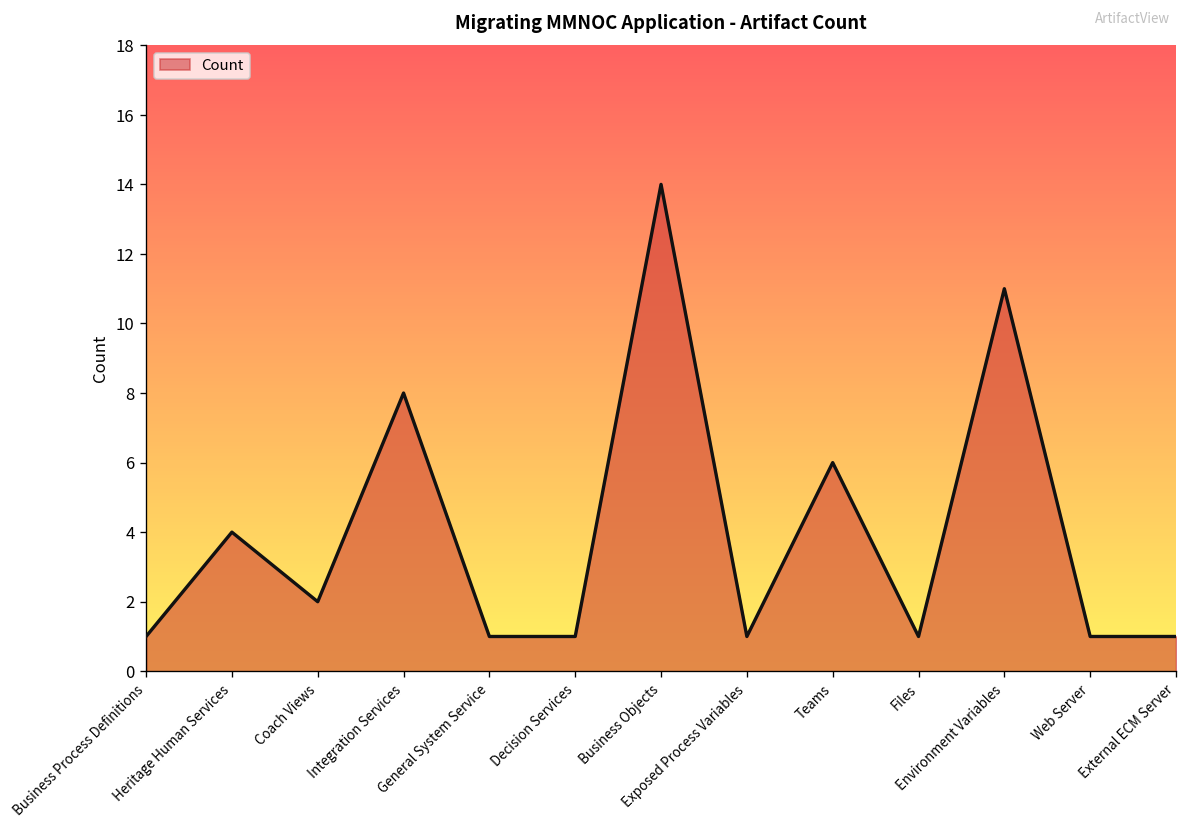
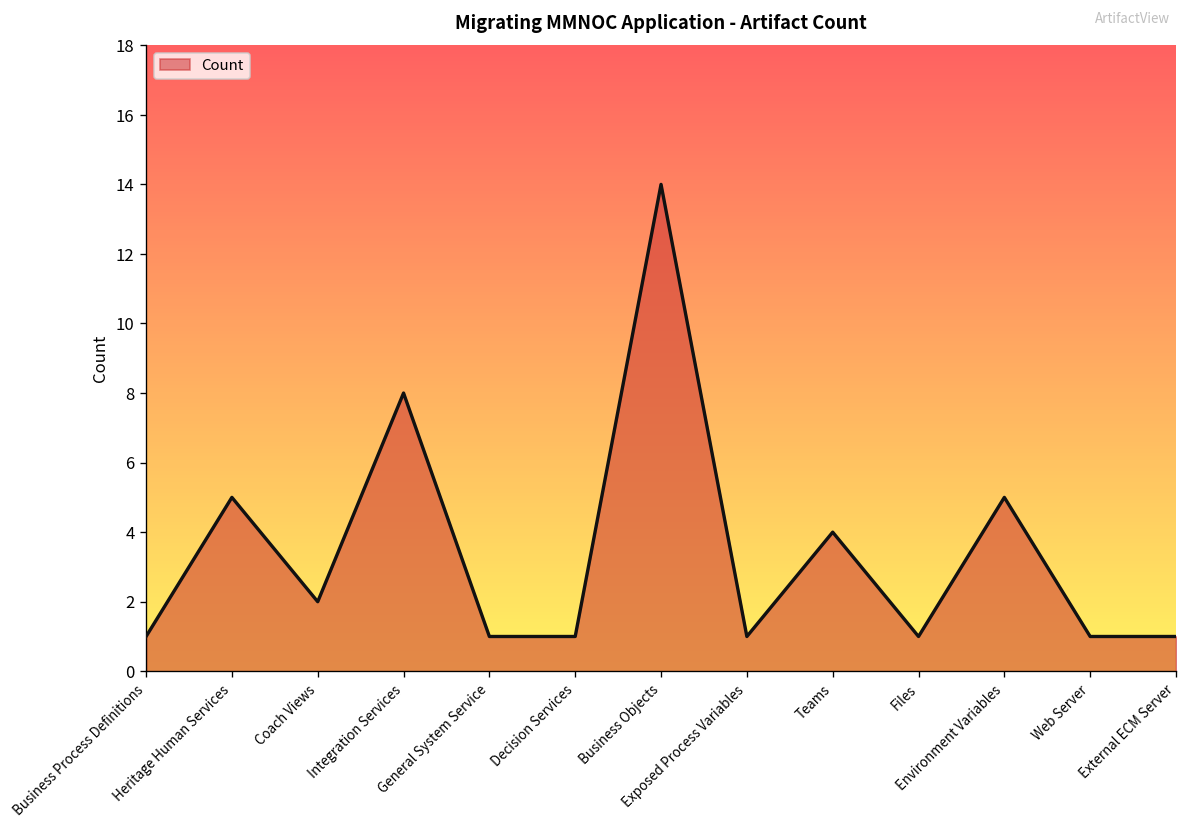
  {
    "Business Process Definitions": 1,
-   "Heritage Human Services": 4,
+   "Heritage Human Services": 5,
    "Coach Views": 2,
    "Integration Services": 8,
    "General System Service": 1,
    "Decision Services": 1,
    "Business Objects": 14,
    "Exposed Process Variables": 1,
-   "Teams": 6,
+   "Teams": 4,
    "Files": 1,
-   "Environment Variables": 11,
+   "Environment Variables": 5,
    "Web Server": 1,
    "External ECM Server": 1
  }
